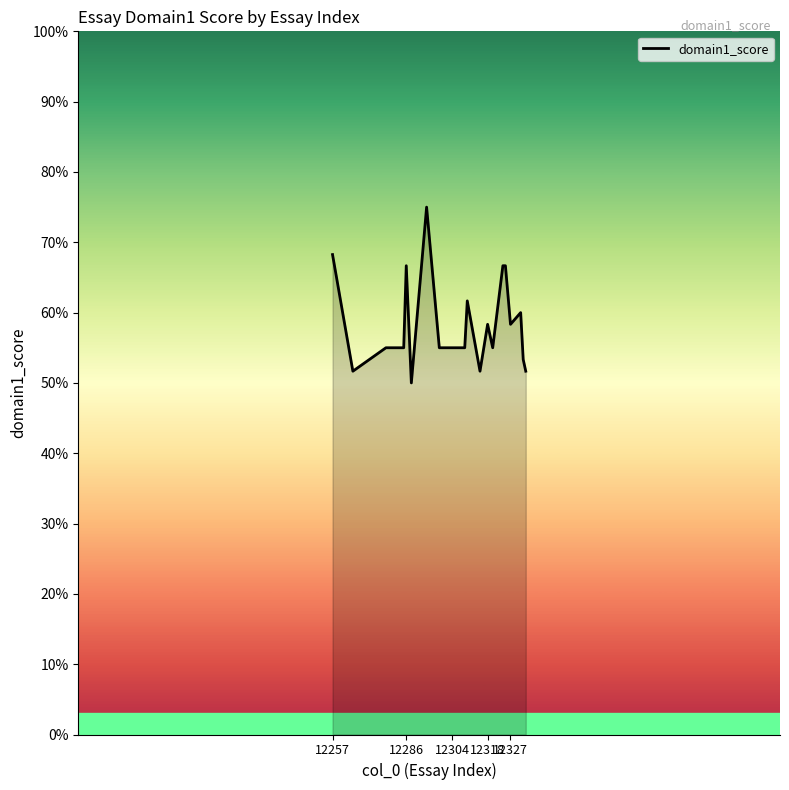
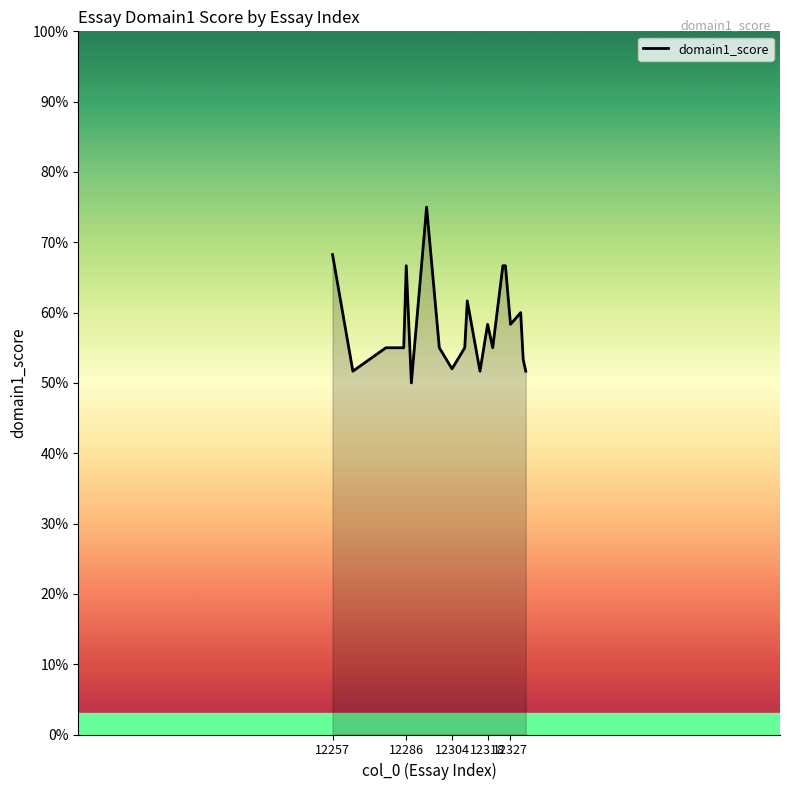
  {
    "12257": "68%",
    "12286": "67%",
-   "12304": "55%"
+   "12304": "52%"
  }
